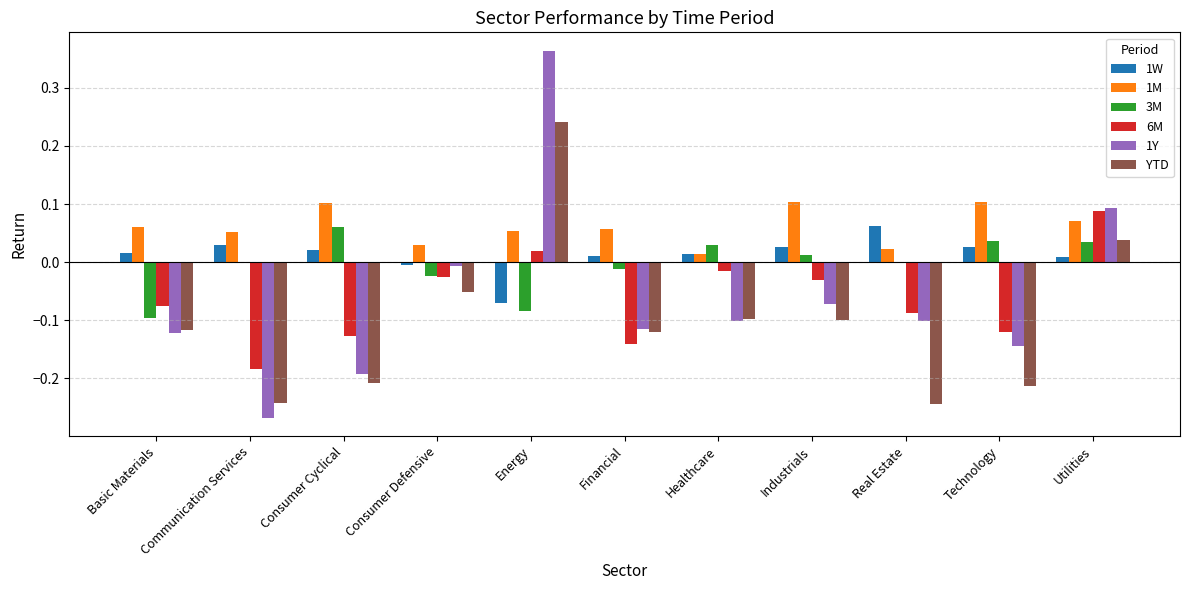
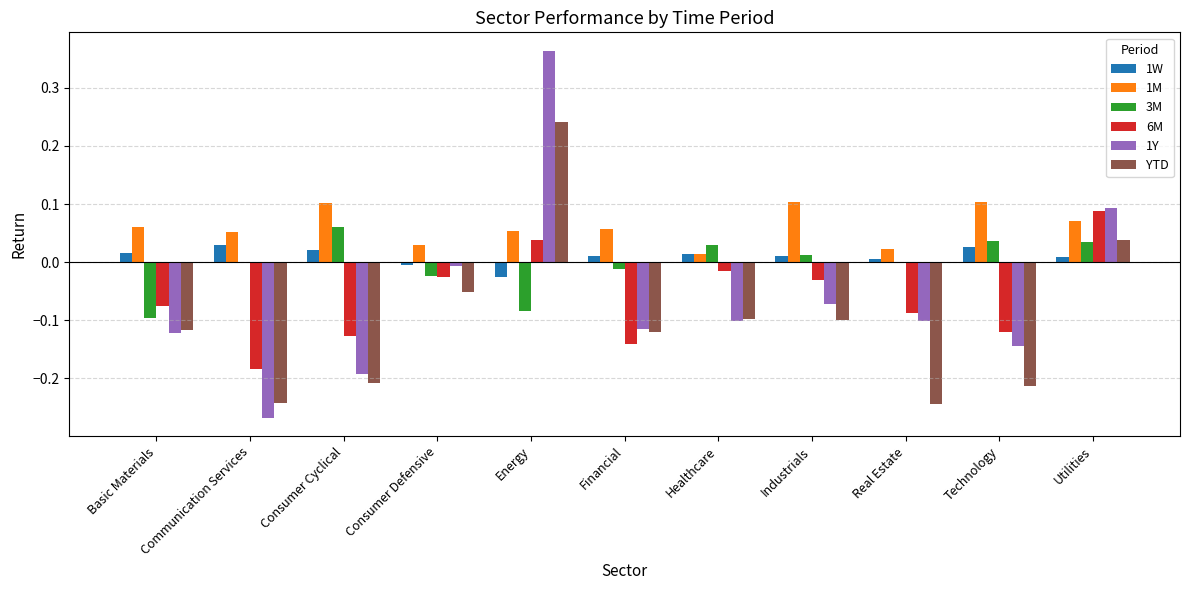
  {
    "1W": {
      "Basic Materials": 0.02,
      "Communication Services": 0.03,
      "Consumer Cyclical": 0.02,
      "Consumer Defensive": -0.01,
-     "Energy": -0.07,
+     "Energy": -0.03,
      "Financial": 0.01,
      "Healthcare": 0.01,
-     "Industrials": 0.03,
-     "Real Estate": 0.06,
+     "Industrials": 0.01,
+     "Real Estate": 0.01,
      "Technology": 0.03,
      "Utilities": 0.01
    },
    "1M": {
      "Basic Materials": 0.06,
      "Communication Services": 0.05,
      "Consumer Cyclical": 0.10,
      "Consumer Defensive": 0.03,
      "Energy": 0.05,
      "Financial": 0.06,
      "Healthcare": 0.01,
      "Industrials": 0.10,
      "Real Estate": 0.02,
      "Technology": 0.10,
      "Utilities": 0.07
    },
    "3M": {
      "Basic Materials": -0.10,
      "Consumer Cyclical": 0.06,
      "Consumer Defensive": -0.02,
      "Energy": -0.08,
      "Financial": -0.01,
      "Healthcare": 0.03,
      "Industrials": 0.01,
      "Technology": 0.04,
      "Utilities": 0.03
    },
    "6M": {
      "Basic Materials": -0.08,
      "Communication Services": -0.18,
      "Consumer Cyclical": -0.13,
      "Consumer Defensive": -0.02,
-     "Energy": 0.02,
+     "Energy": 0.04,
      "Financial": -0.14,
      "Healthcare": -0.02,
      "Industrials": -0.03,
      "Real Estate": -0.09,
      "Technology": -0.12,
      "Utilities": 0.09
    },
    "1Y": {
      "Basic Materials": -0.12,
      "Communication Services": -0.27,
      "Consumer Cyclical": -0.19,
      "Consumer Defensive": -0.01,
      "Energy": 0.36,
      "Financial": -0.11,
      "Healthcare": -0.10,
      "Industrials": -0.07,
      "Real Estate": -0.10,
      "Technology": -0.14,
      "Utilities": 0.09
    },
    "YTD": {
      "Basic Materials": -0.12,
      "Communication Services": -0.24,
      "Consumer Cyclical": -0.21,
      "Consumer Defensive": -0.05,
      "Energy": 0.24,
      "Financial": -0.12,
      "Healthcare": -0.10,
      "Industrials": -0.10,
      "Real Estate": -0.24,
      "Technology": -0.21,
      "Utilities": 0.04
    }
  }
